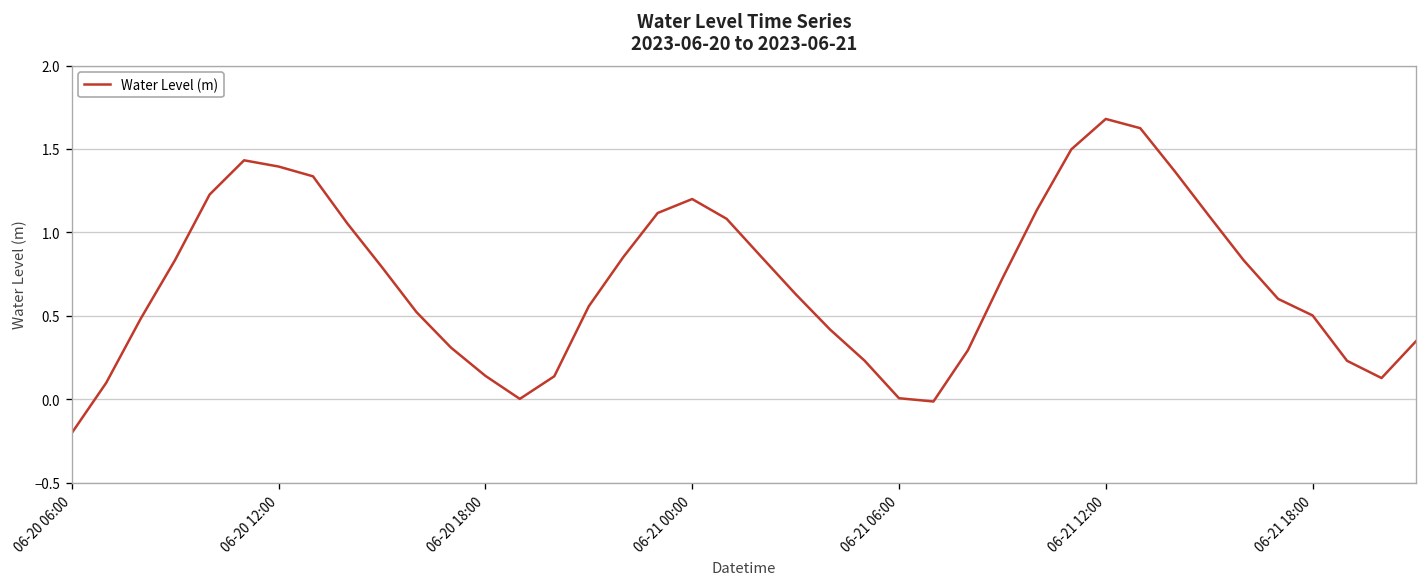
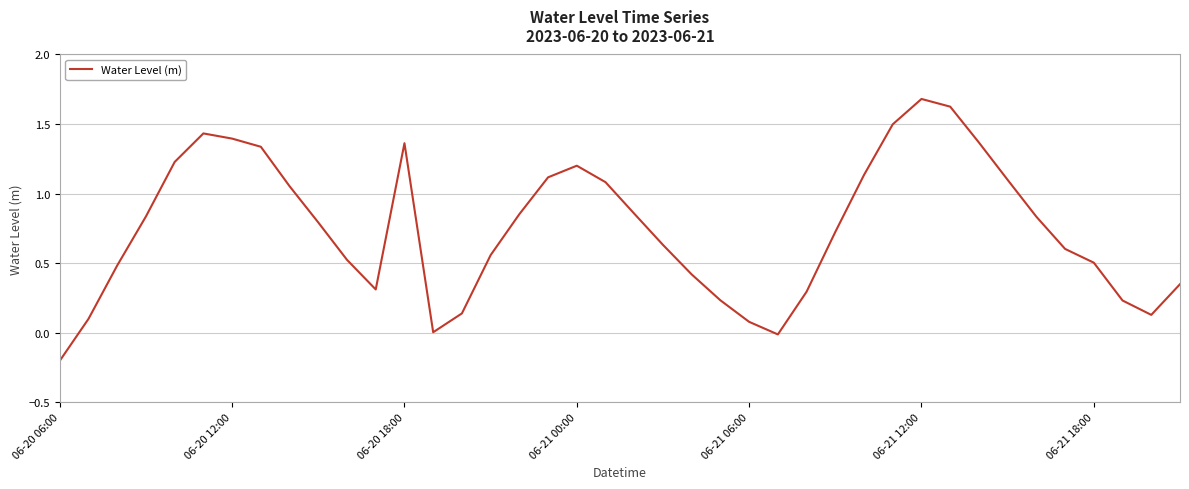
  {
    "06-20 06:00": -0.20,
    "06-20 12:00": 1.39,
-   "06-20 18:00": 0.14,
+   "06-20 18:00": 1.36,
    "06-21 00:00": 1.20,
-   "06-21 06:00": 0.01,
+   "06-21 06:00": 0.08,
    "06-21 12:00": 1.68,
    "06-21 18:00": 0.50
  }
